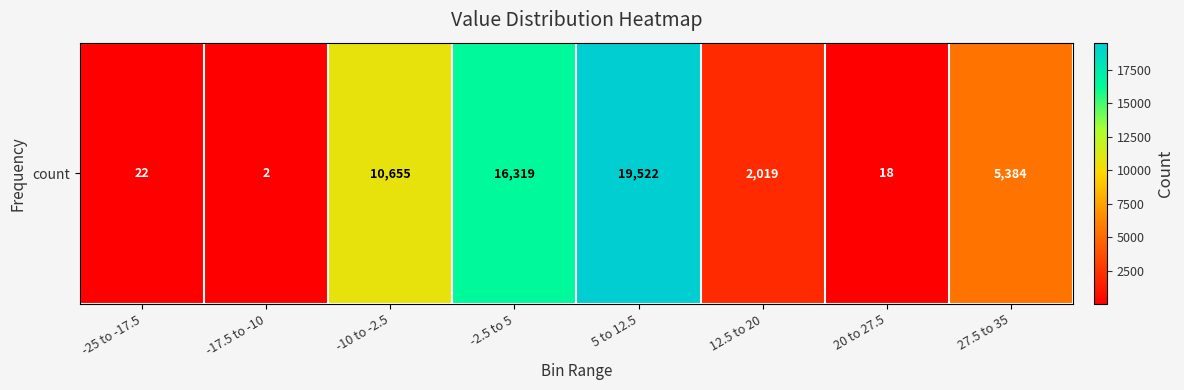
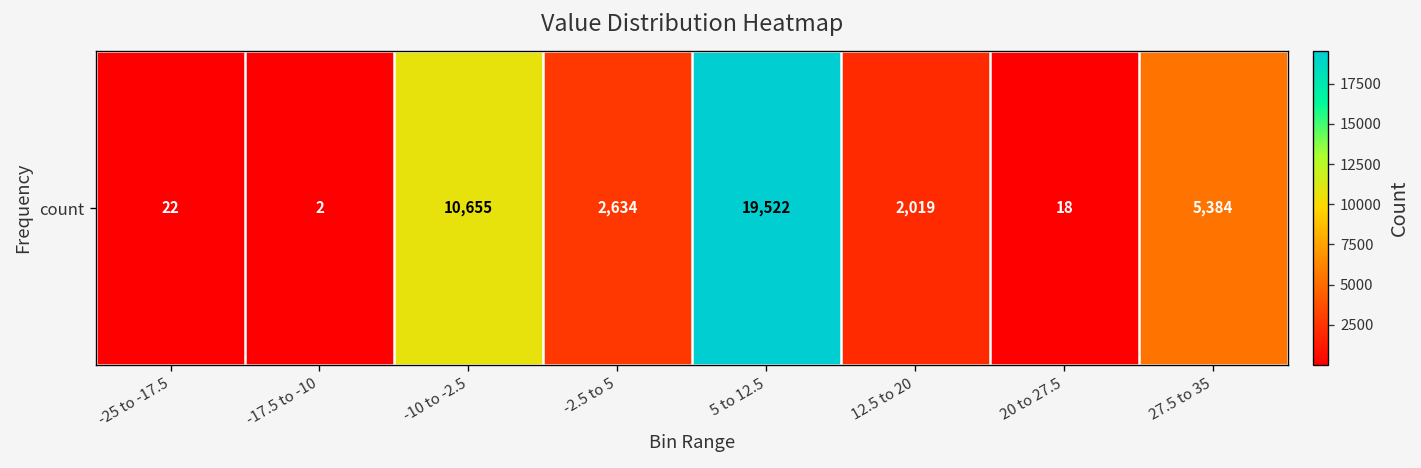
  {
    "count": {
      "-25 to -17.5": "22",
      "-17.5 to -10": "2",
      "-10 to -2.5": "10,655",
-     "-2.5 to 5": "16,319",
+     "-2.5 to 5": "2,634",
      "5 to 12.5": "19,522",
      "12.5 to 20": "2,019",
      "20 to 27.5": "18",
      "27.5 to 35": "5,384"
    }
  }
